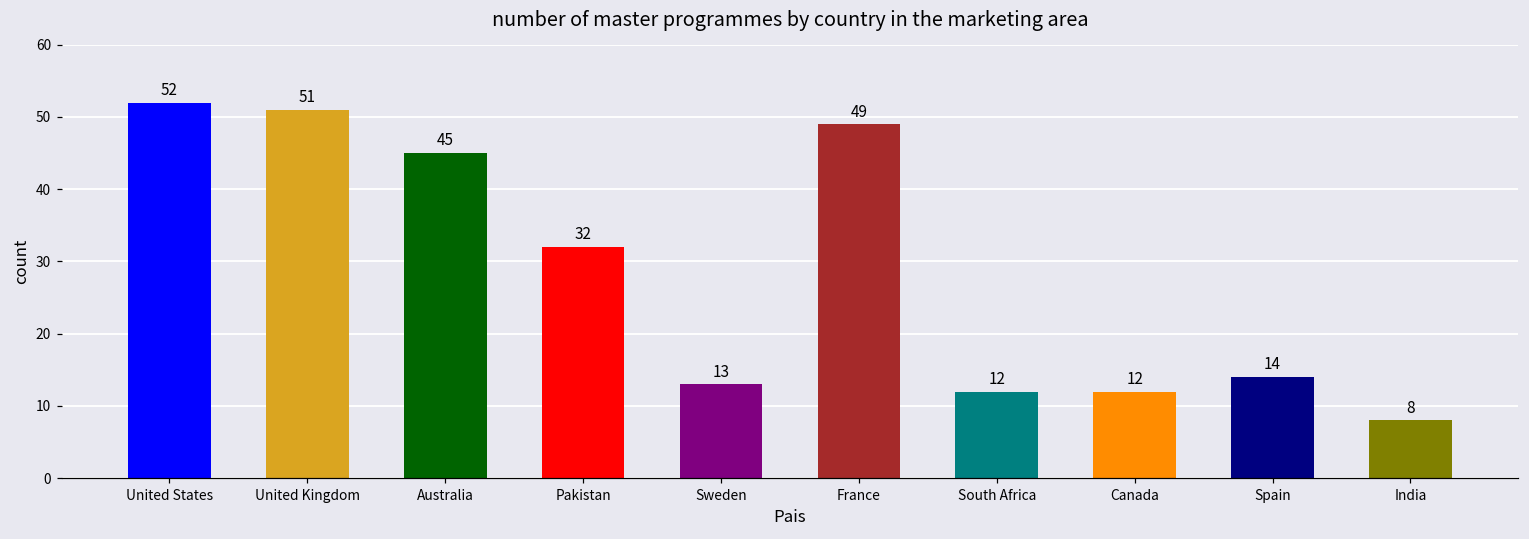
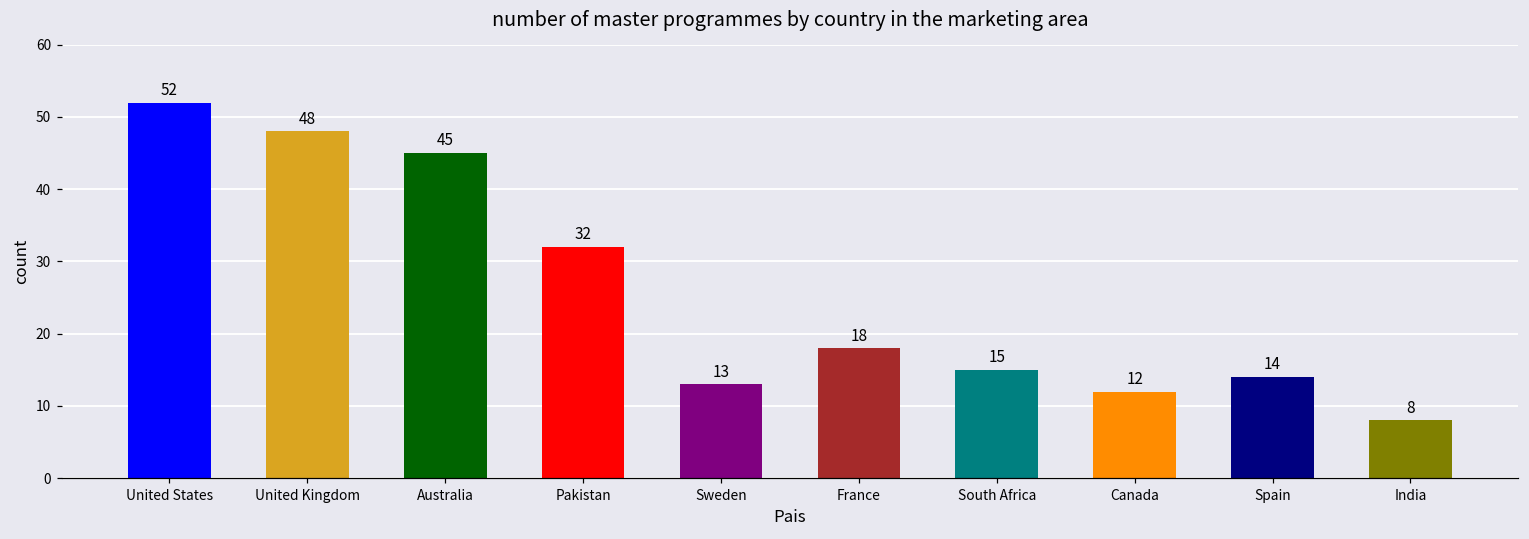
  {
    "United States": 52,
-   "United Kingdom": 51,
+   "United Kingdom": 48,
    "Australia": 45,
    "Pakistan": 32,
    "Sweden": 13,
-   "France": 49,
-   "South Africa": 12,
+   "France": 18,
+   "South Africa": 15,
    "Canada": 12,
    "Spain": 14,
    "India": 8
  }
